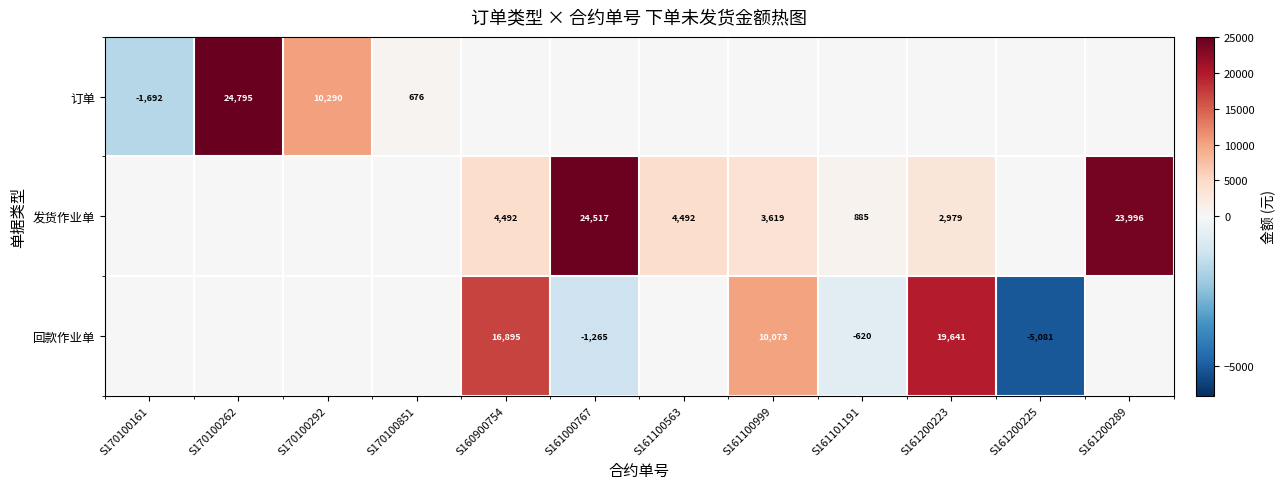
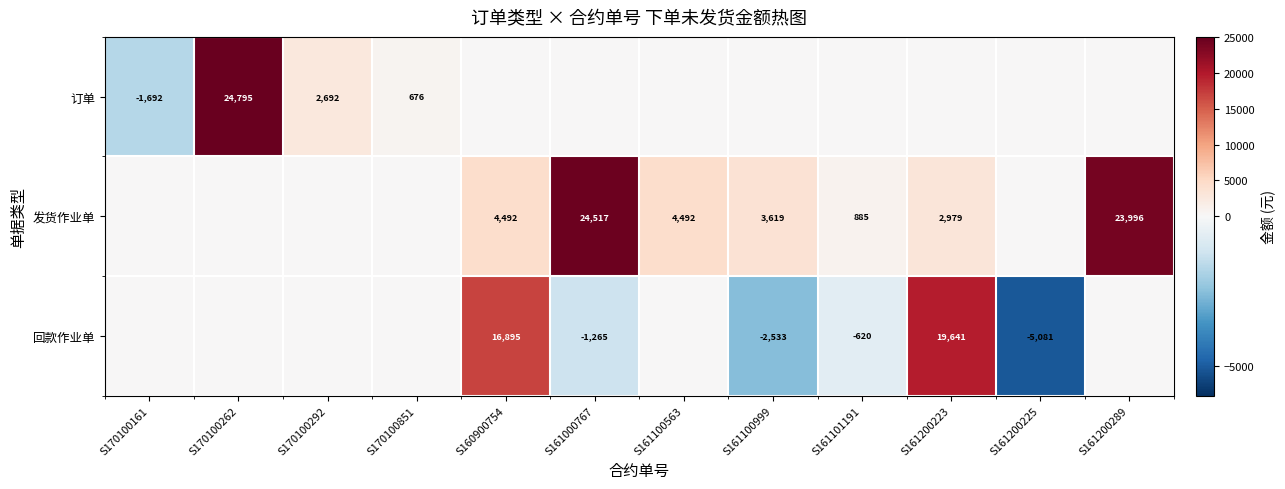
  {
    "订单": {
      "S170100161": "-1,692",
      "S170100262": "24,795",
-     "S170100292": "10,290",
+     "S170100292": "2,692",
      "S170100851": "676"
    },
    "发货作业单": {
      "S160900754": "4,492",
      "S161000767": "24,517",
      "S161100563": "4,492",
      "S161100999": "3,619",
      "S161101191": "885",
      "S161200223": "2,979",
      "S161200289": "23,996"
    },
    "回款作业单": {
      "S160900754": "16,895",
      "S161000767": "-1,265",
-     "S161100999": "10,073",
+     "S161100999": "-2,533",
      "S161101191": "-620",
      "S161200223": "19,641",
      "S161200225": "-5,081"
    }
  }
